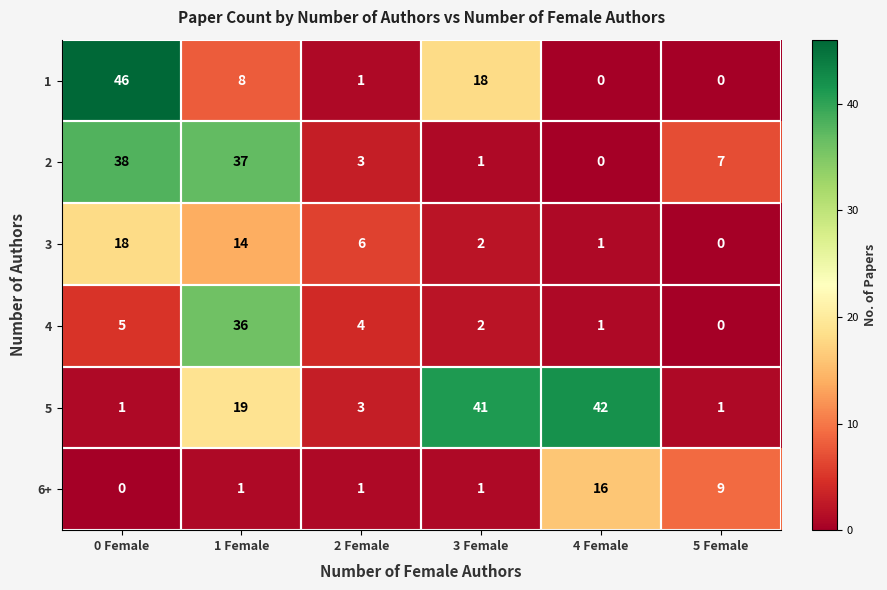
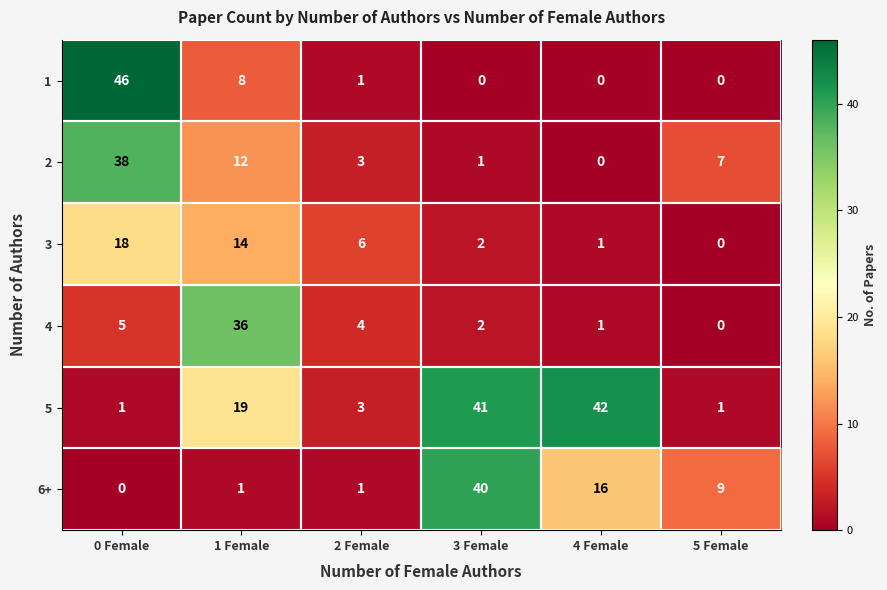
  {
    "1": {
      "0 Female": 46,
      "1 Female": 8,
      "2 Female": 1,
-     "3 Female": 18,
+     "3 Female": 0,
      "4 Female": 0,
      "5 Female": 0
    },
    "2": {
      "0 Female": 38,
-     "1 Female": 37,
+     "1 Female": 12,
      "2 Female": 3,
      "3 Female": 1,
      "4 Female": 0,
      "5 Female": 7
    },
    "3": {
      "0 Female": 18,
      "1 Female": 14,
      "2 Female": 6,
      "3 Female": 2,
      "4 Female": 1,
      "5 Female": 0
    },
    "4": {
      "0 Female": 5,
      "1 Female": 36,
      "2 Female": 4,
      "3 Female": 2,
      "4 Female": 1,
      "5 Female": 0
    },
    "5": {
      "0 Female": 1,
      "1 Female": 19,
      "2 Female": 3,
      "3 Female": 41,
      "4 Female": 42,
      "5 Female": 1
    },
    "6+": {
      "0 Female": 0,
      "1 Female": 1,
      "2 Female": 1,
-     "3 Female": 1,
+     "3 Female": 40,
      "4 Female": 16,
      "5 Female": 9
    }
  }
